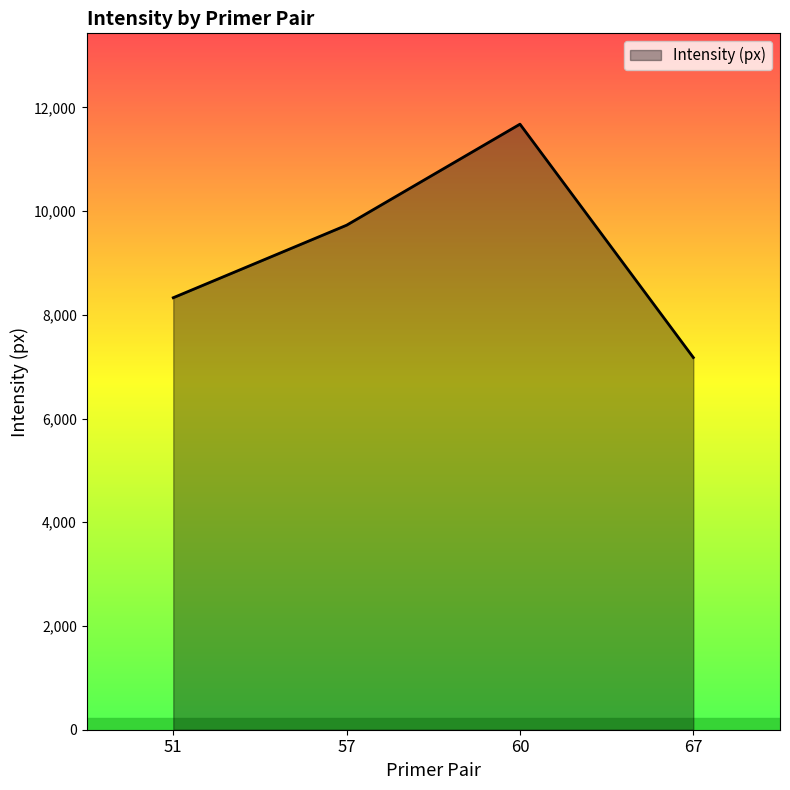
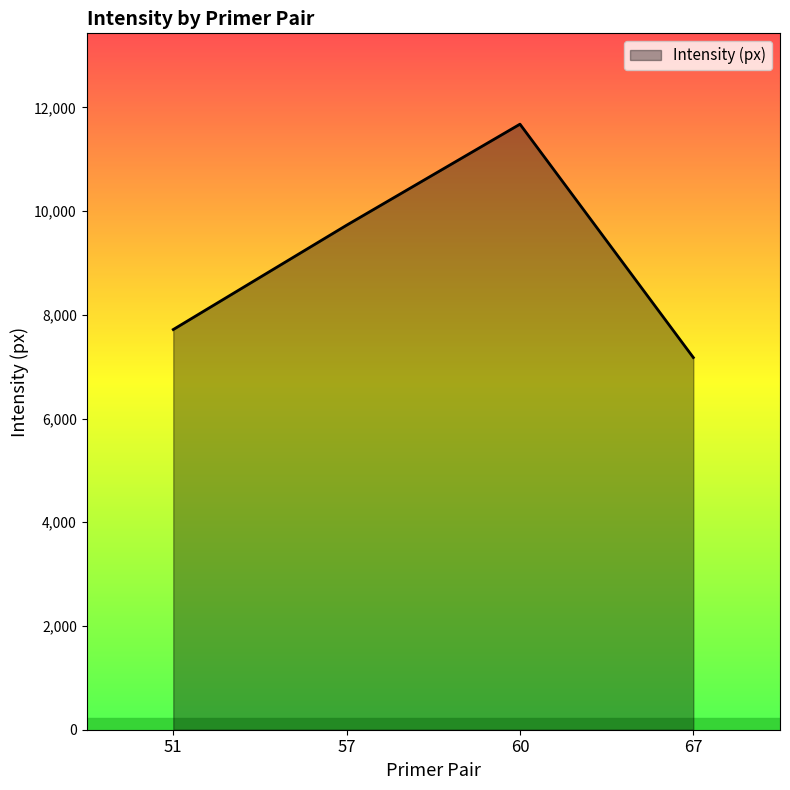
  {
-   "51": "8,300",
+   "51": "7,700",
    "57": "9,700",
    "60": "11,700",
    "67": "7,200"
  }
